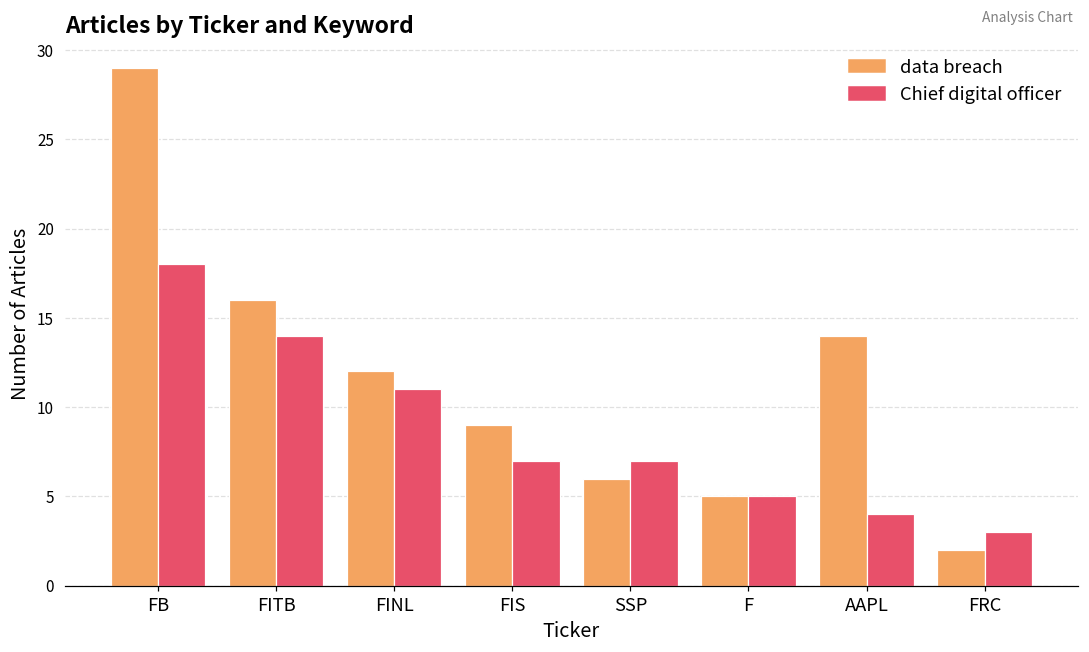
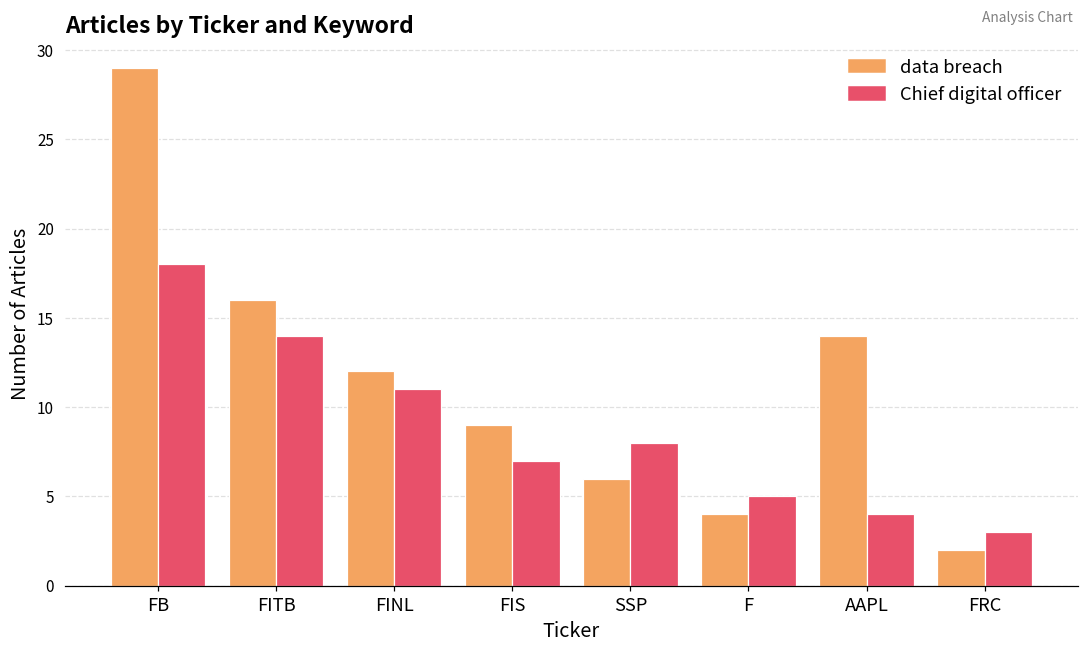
  {
    "data breach": {
      "FB": 29,
      "FITB": 16,
      "FINL": 12,
      "FIS": 9,
      "SSP": 6,
-     "F": 5,
+     "F": 4,
      "AAPL": 14,
      "FRC": 2
    },
    "Chief digital officer": {
      "FB": 18,
      "FITB": 14,
      "FINL": 11,
      "FIS": 7,
-     "SSP": 7,
+     "SSP": 8,
      "F": 5,
      "AAPL": 4,
      "FRC": 3
    }
  }
